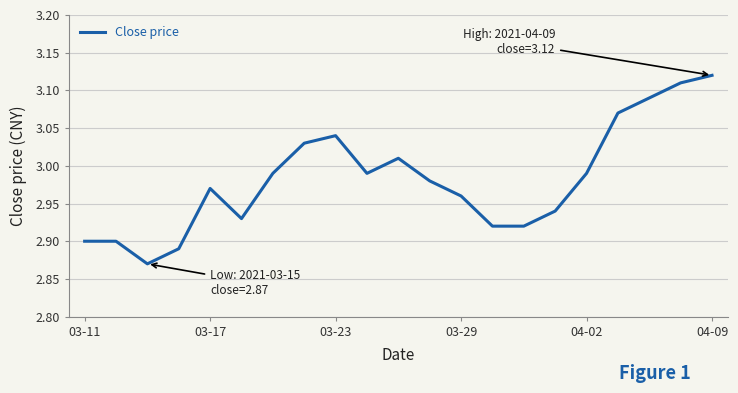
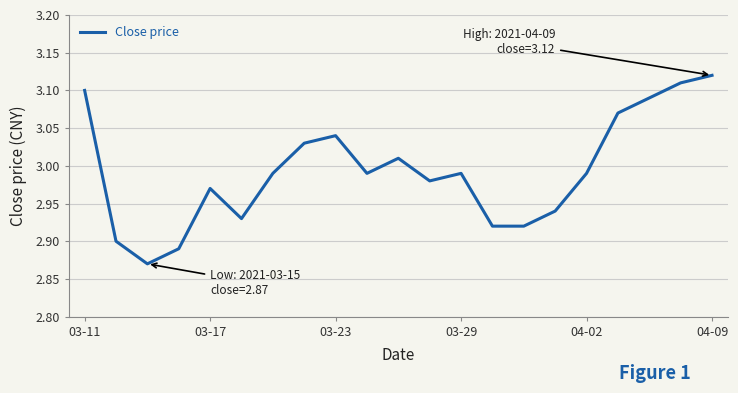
  {
-   "03-11": 2.9,
+   "03-11": 3.1,
    "03-17": 2.97,
    "03-23": 3.04,
-   "03-29": 2.96,
+   "03-29": 2.99,
    "04-02": 2.99
  }
